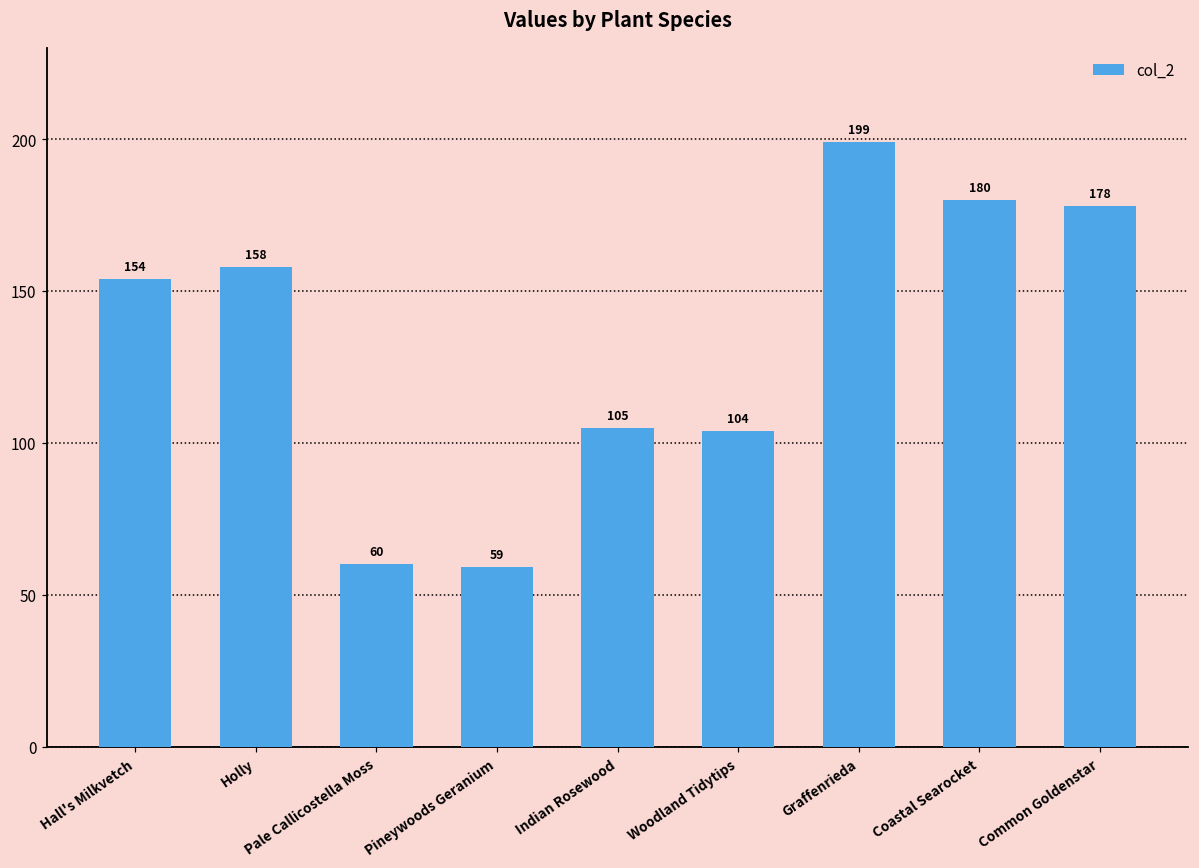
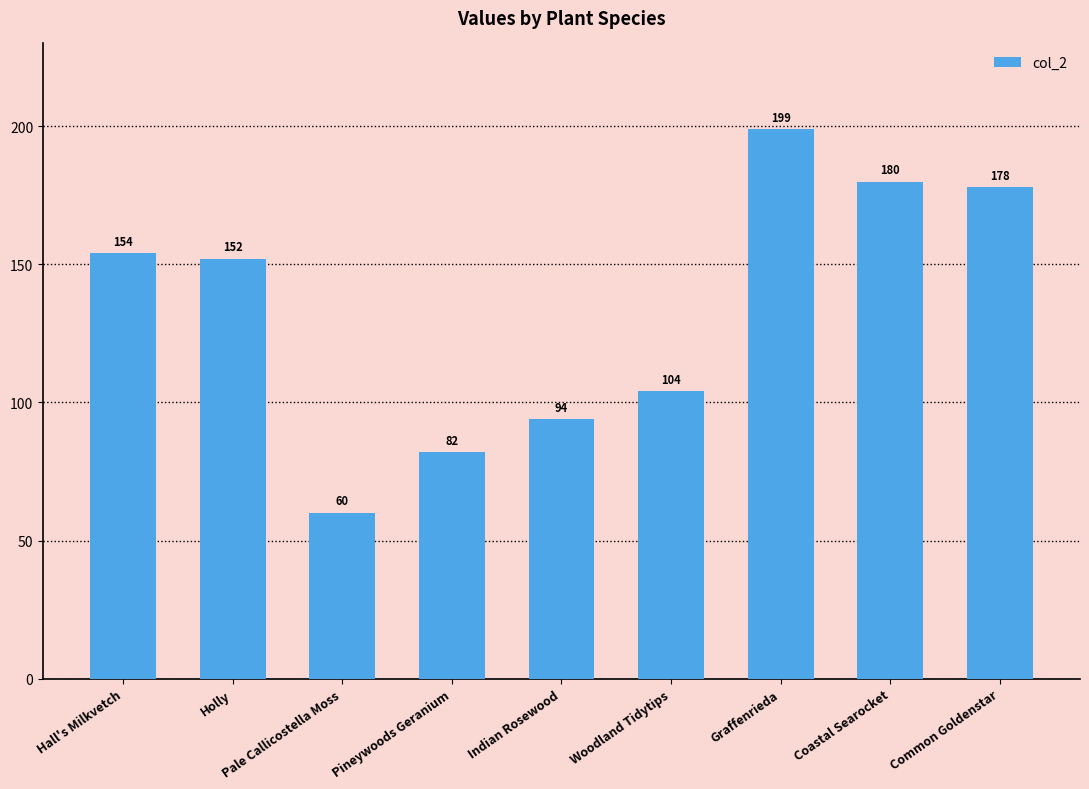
  {
    "Hall's Milkvetch": 154,
-   "Holly": 158,
+   "Holly": 152,
    "Pale Callicostella Moss": 60,
-   "Pineywoods Geranium": 59,
-   "Indian Rosewood": 105,
+   "Pineywoods Geranium": 82,
+   "Indian Rosewood": 94,
    "Woodland Tidytips": 104,
    "Graffenrieda": 199,
    "Coastal Searocket": 180,
    "Common Goldenstar": 178
  }
